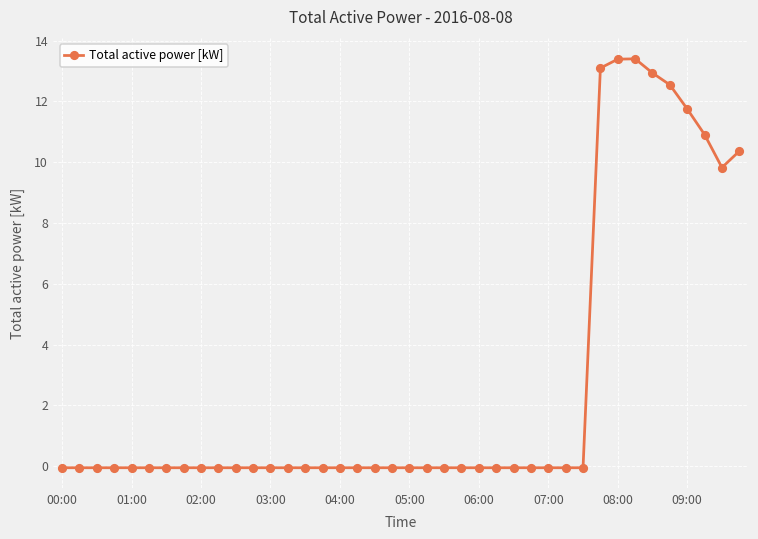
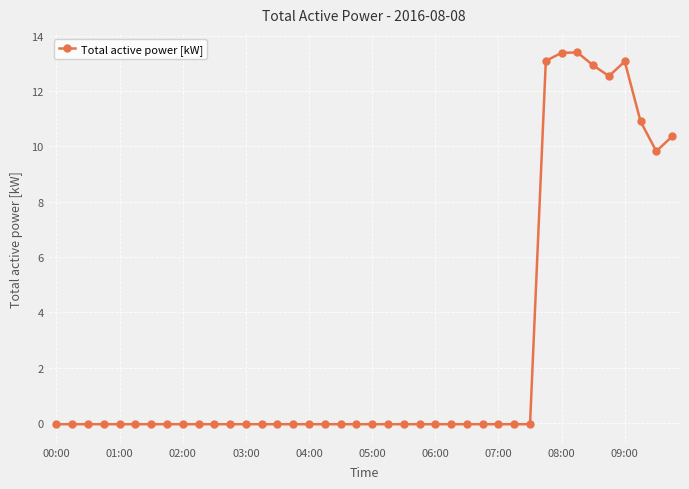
  {
    "00:00": 0.0,
    "01:00": 0.0,
    "02:00": 0.0,
    "03:00": 0.0,
    "04:00": 0.0,
    "05:00": 0.0,
    "06:00": 0.0,
    "07:00": 0.0,
    "08:00": 13.4,
-   "09:00": 11.8
+   "09:00": 13.1
  }
